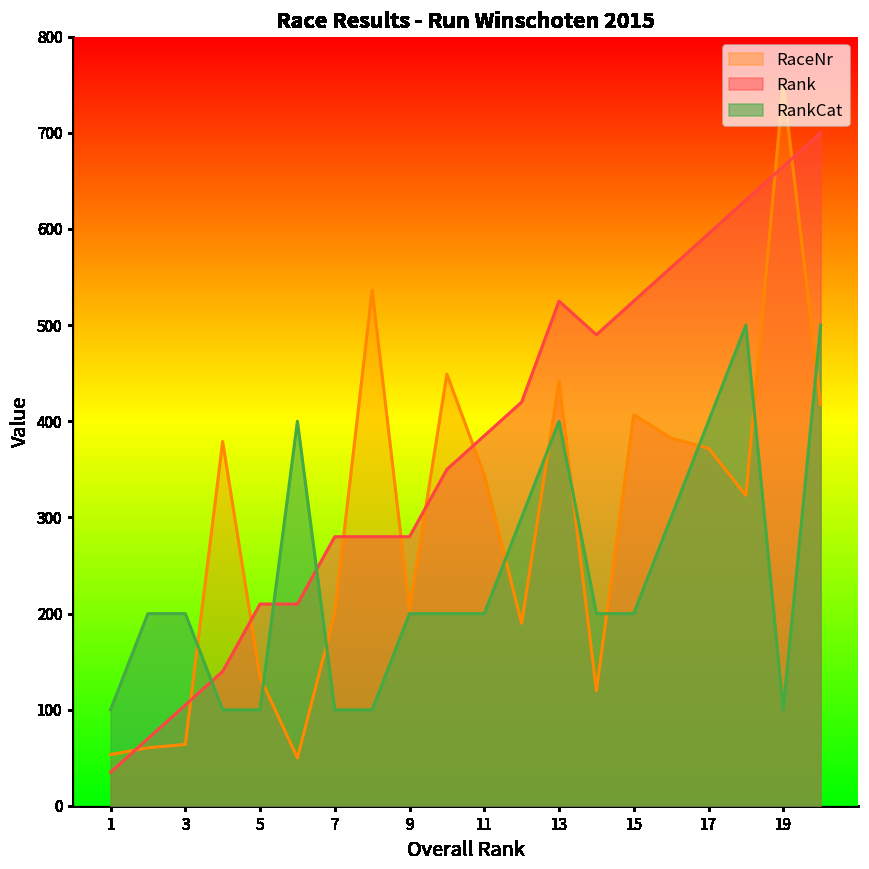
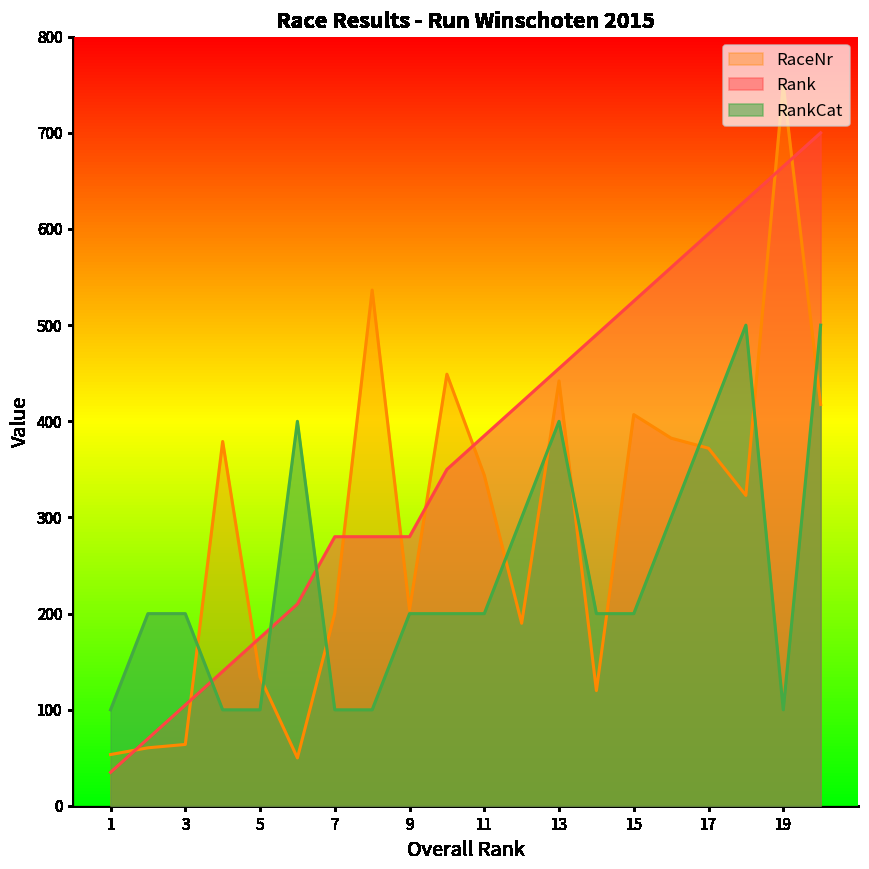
  {
    "RaceNr": {
      "1": 50,
      "3": 60,
      "5": 130,
      "7": 200,
      "9": 200,
      "11": 340,
      "13": 440,
      "15": 410,
      "17": 370
    },
    "Rank": {
      "1": 40,
      "3": 110,
-     "5": 210,
+     "5": 180,
      "7": 280,
      "9": 280,
      "11": 390,
-     "13": 530,
+     "13": 460,
      "15": 530,
      "17": 600,
      "19": 670
    },
    "RankCat": {
      "1": 100,
      "3": 200,
      "5": 100,
      "7": 100,
      "9": 200,
      "11": 200,
      "13": 400,
      "15": 200,
      "17": 400,
      "19": 100
    }
  }
